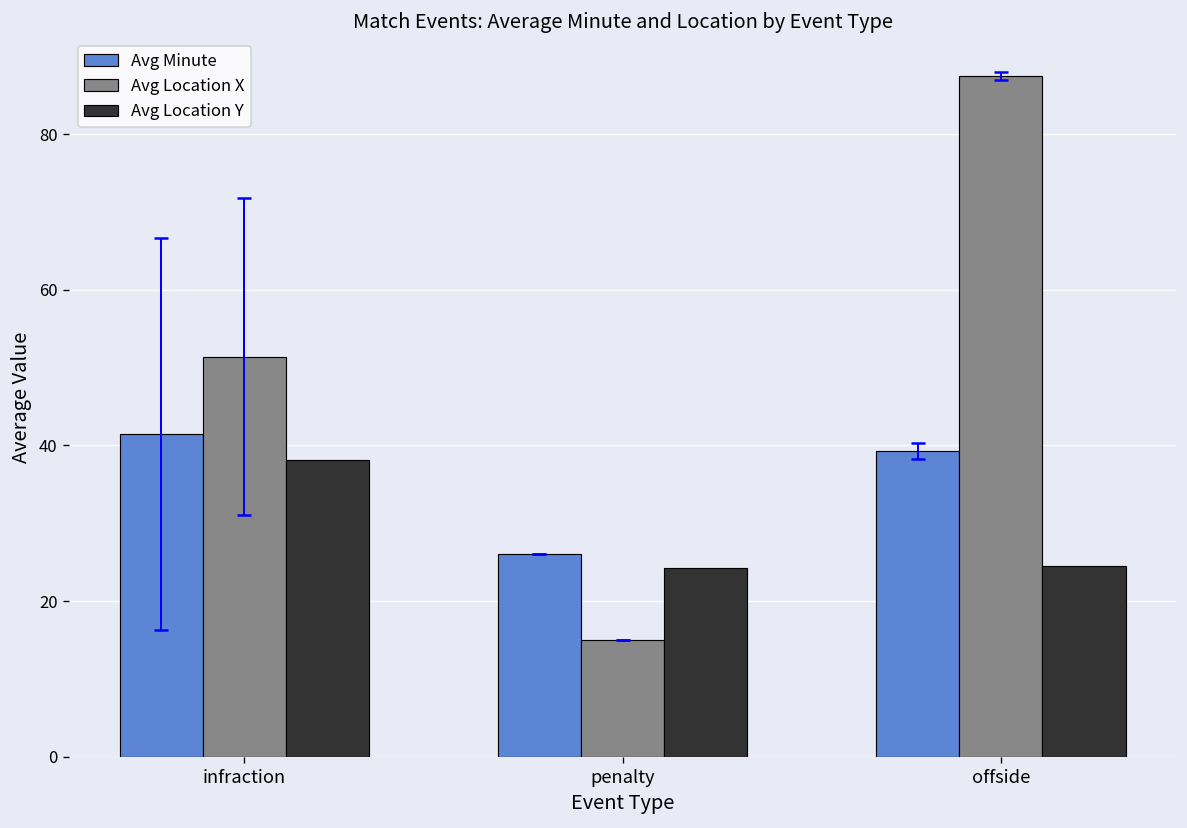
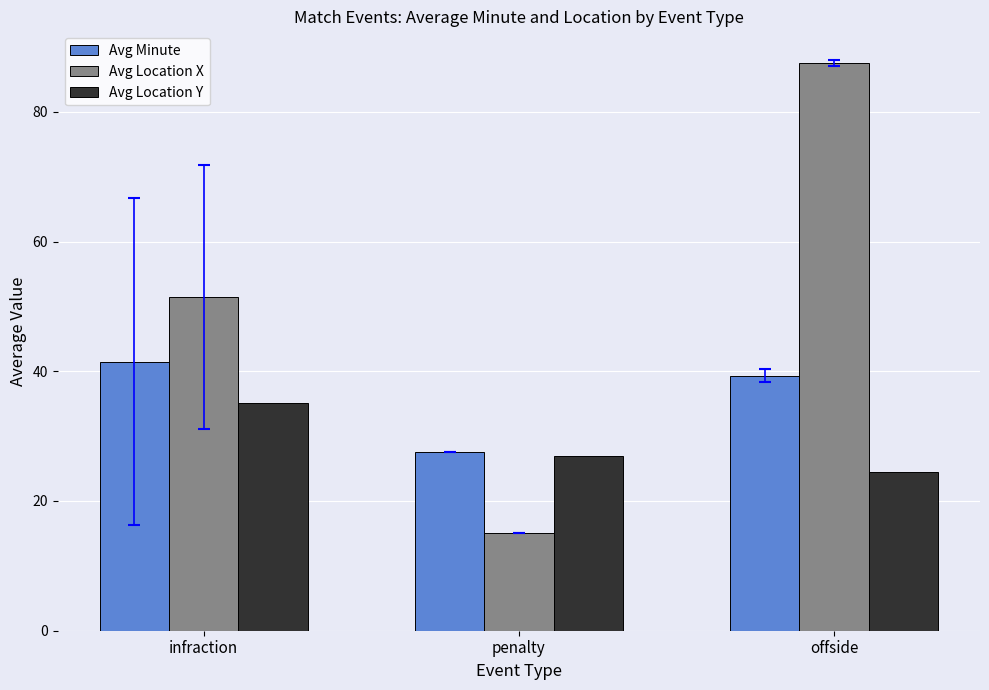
  {
    "Avg Minute": {
      "infraction": 42,
-     "penalty": 26,
+     "penalty": 28,
      "offside": 39
    },
    "Avg Location X": {
      "infraction": 51,
      "penalty": 15,
      "offside": 88
    },
    "Avg Location Y": {
-     "infraction": 38,
-     "penalty": 24,
+     "infraction": 35,
+     "penalty": 27,
      "offside": 25
    }
  }
